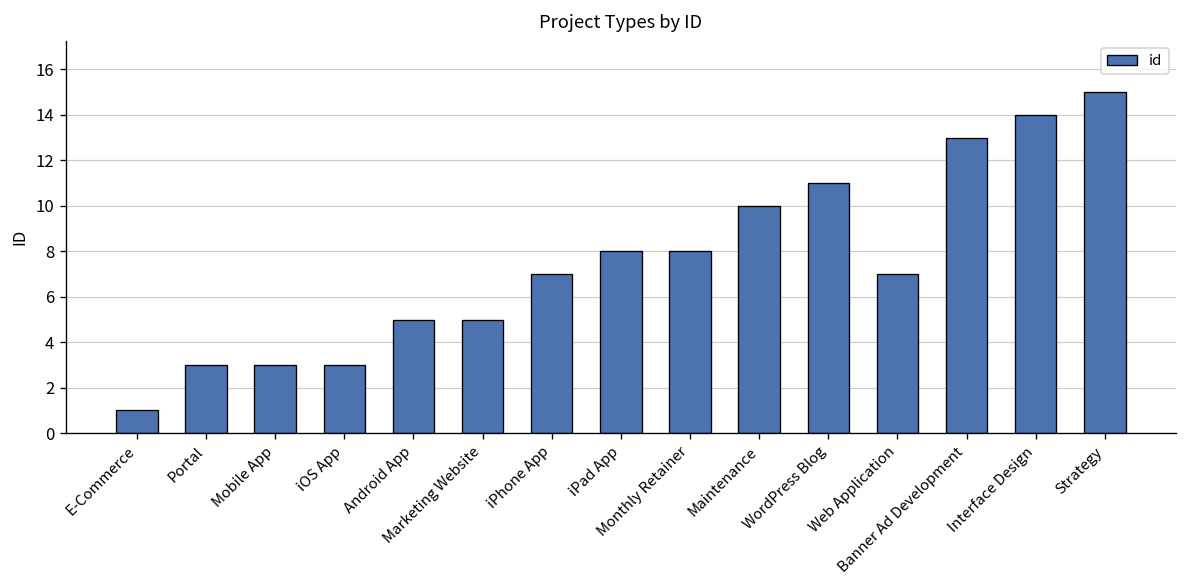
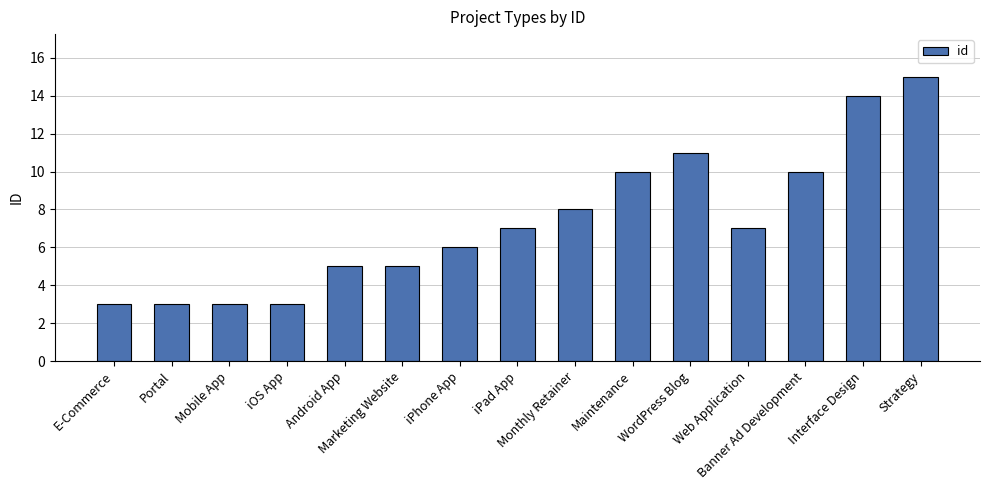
  {
-   "E-Commerce": 1,
+   "E-Commerce": 3,
    "Portal": 3,
    "Mobile App": 3,
    "iOS App": 3,
    "Android App": 5,
    "Marketing Website": 5,
-   "iPhone App": 7,
-   "iPad App": 8,
+   "iPhone App": 6,
+   "iPad App": 7,
    "Monthly Retainer": 8,
    "Maintenance": 10,
    "WordPress Blog": 11,
    "Web Application": 7,
-   "Banner Ad Development": 13,
+   "Banner Ad Development": 10,
    "Interface Design": 14,
    "Strategy": 15
  }
